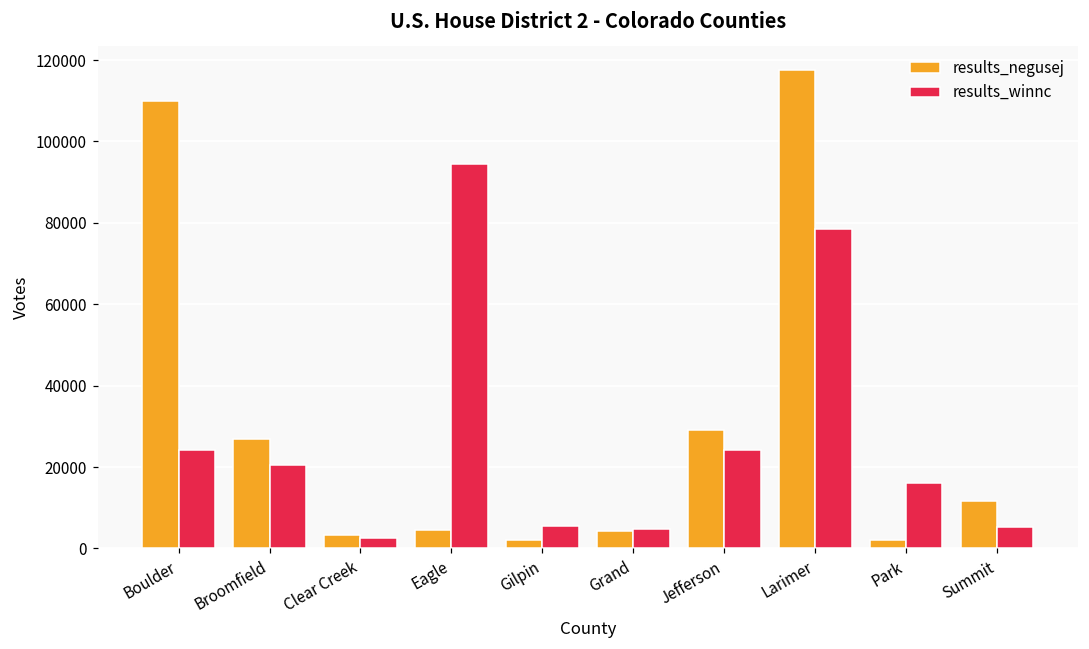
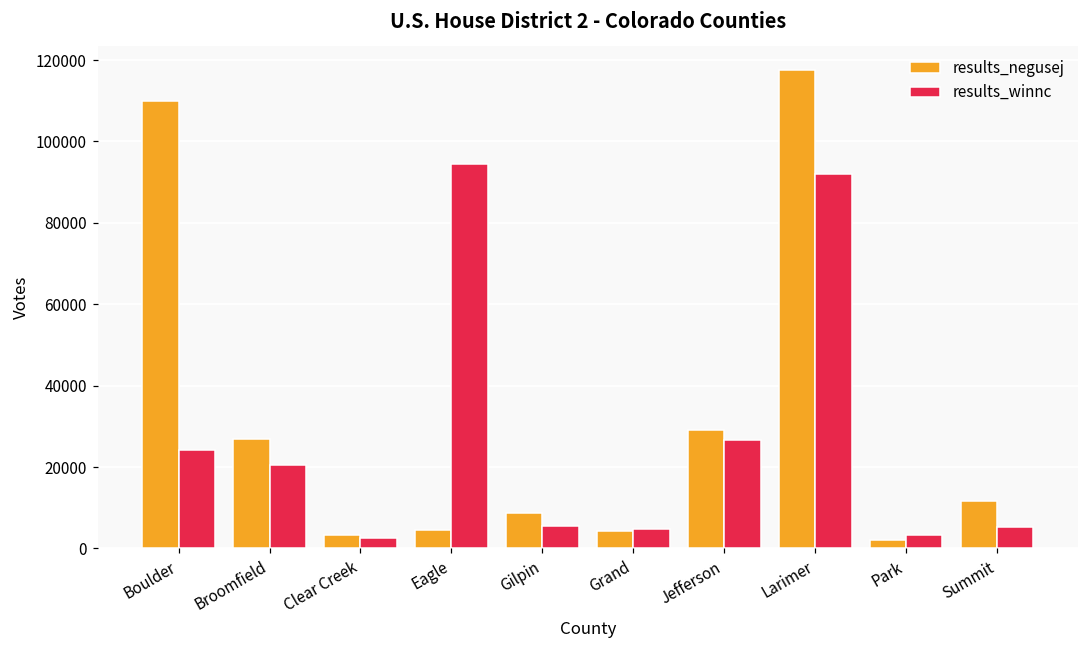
  {
    "results_negusej": {
      "Boulder": 110000,
      "Broomfield": 27000,
      "Clear Creek": 3000,
      "Eagle": 5000,
-     "Gilpin": 2000,
+     "Gilpin": 9000,
      "Grand": 4000,
      "Jefferson": 29000,
      "Larimer": 118000,
      "Park": 2000,
      "Summit": 12000
    },
    "results_winnc": {
      "Boulder": 24000,
      "Broomfield": 21000,
      "Clear Creek": 3000,
      "Eagle": 94000,
      "Gilpin": 6000,
      "Grand": 5000,
-     "Jefferson": 24000,
-     "Larimer": 79000,
-     "Park": 16000,
+     "Jefferson": 27000,
+     "Larimer": 92000,
+     "Park": 3000,
      "Summit": 5000
    }
  }
